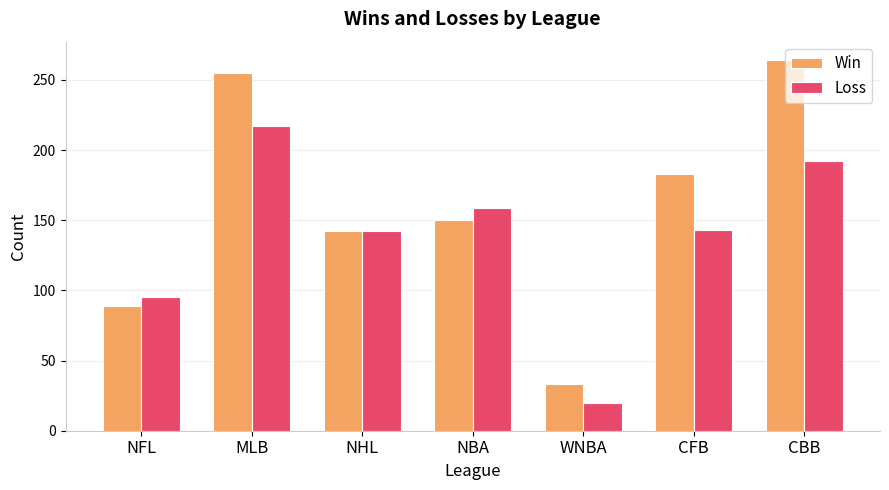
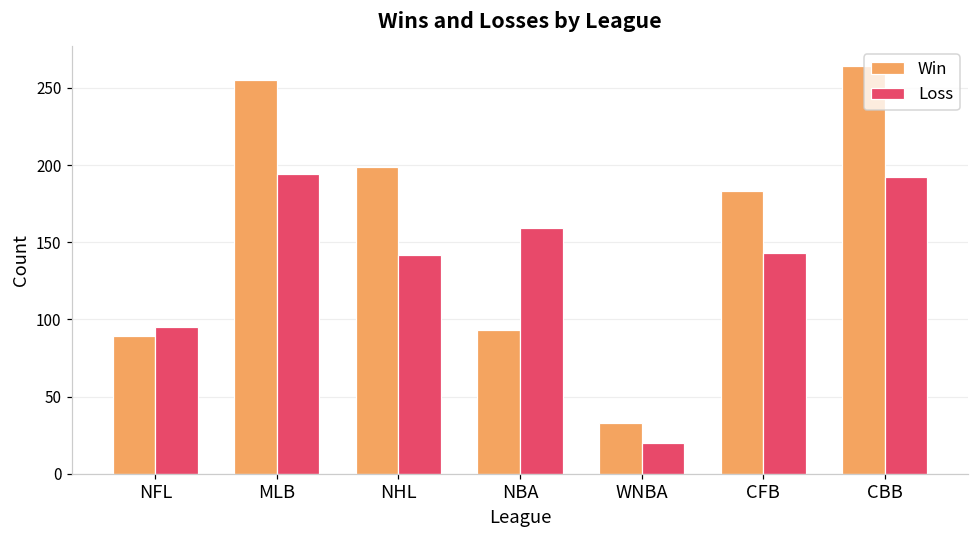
  {
    "Win": {
      "NFL": 89,
      "MLB": 255,
-     "NHL": 142,
-     "NBA": 150,
+     "NHL": 199,
+     "NBA": 93,
      "WNBA": 33,
      "CFB": 183,
      "CBB": 264
    },
    "Loss": {
      "NFL": 95,
-     "MLB": 217,
+     "MLB": 194,
      "NHL": 142,
      "NBA": 159,
      "WNBA": 20,
      "CFB": 143,
      "CBB": 192
    }
  }
